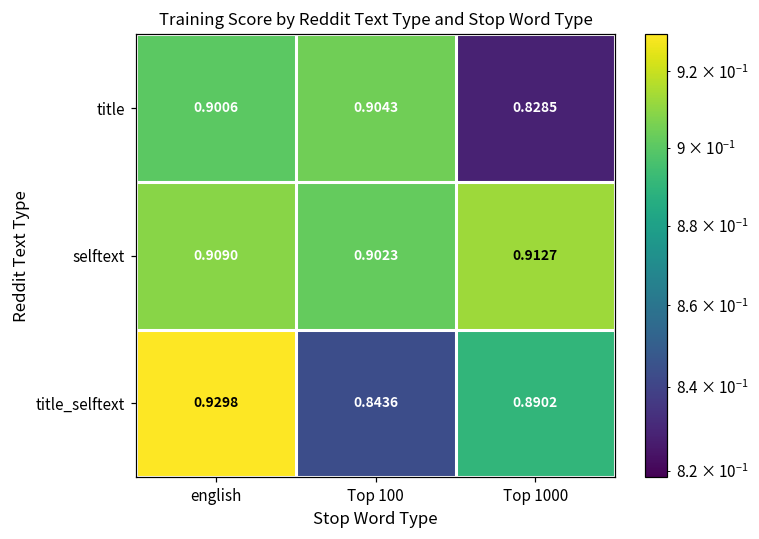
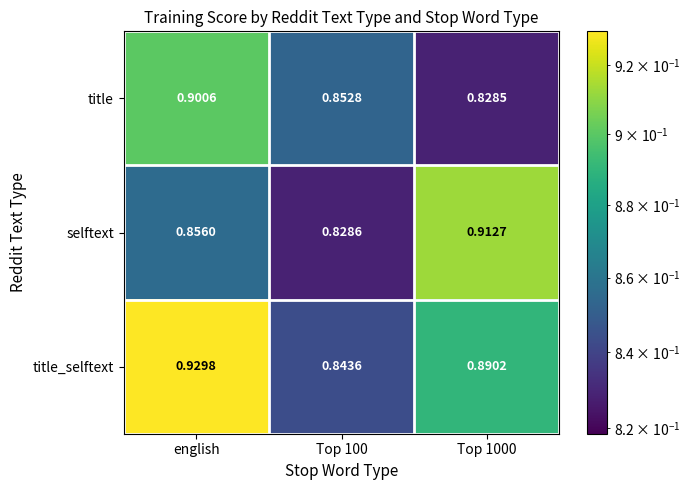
  {
    "title": {
      "english": 0.9006,
-     "Top 100": 0.9043,
+     "Top 100": 0.8528,
      "Top 1000": 0.8285
    },
    "selftext": {
-     "english": 0.9090,
-     "Top 100": 0.9023,
+     "english": 0.8560,
+     "Top 100": 0.8286,
      "Top 1000": 0.9127
    },
    "title_selftext": {
      "english": 0.9298,
      "Top 100": 0.8436,
      "Top 1000": 0.8902
    }
  }
